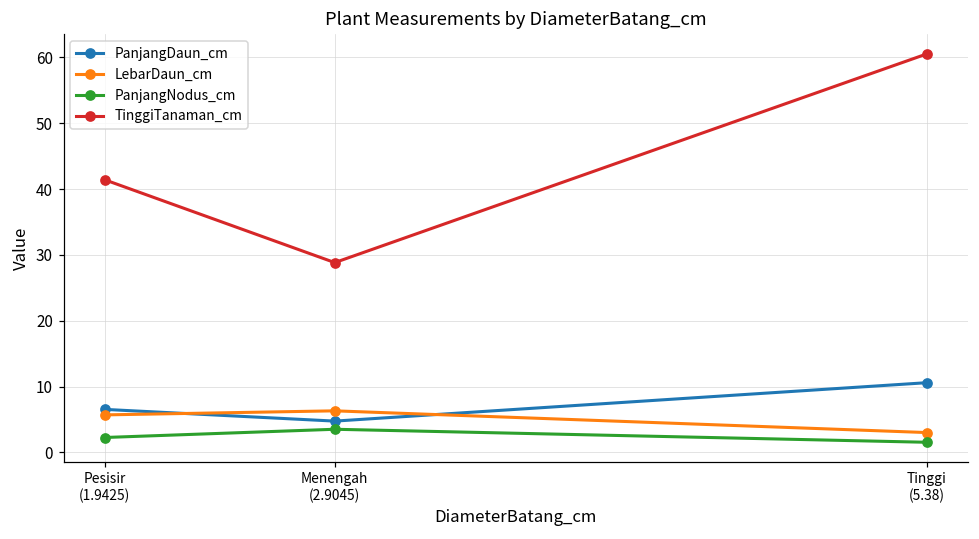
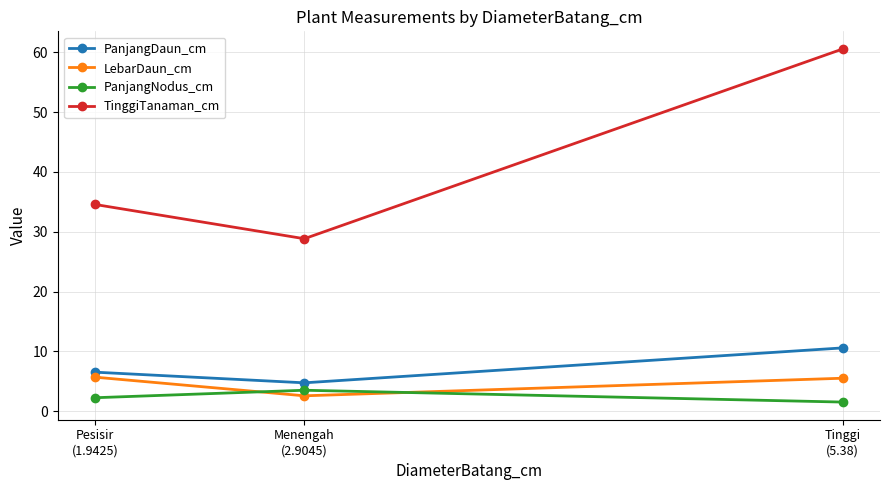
  {
    "PanjangDaun_cm": {
      "Pesisir (1.9425)": 7,
      "Menengah (2.9045)": 5,
      "Tinggi (5.38)": 11
    },
    "LebarDaun_cm": {
      "Pesisir (1.9425)": 6,
-     "Menengah (2.9045)": 6,
-     "Tinggi (5.38)": 3
+     "Menengah (2.9045)": 3,
+     "Tinggi (5.38)": 6
    },
    "PanjangNodus_cm": {
      "Pesisir (1.9425)": 2,
      "Menengah (2.9045)": 4,
      "Tinggi (5.38)": 2
    },
    "TinggiTanaman_cm": {
-     "Pesisir (1.9425)": 41,
+     "Pesisir (1.9425)": 35,
      "Menengah (2.9045)": 29,
      "Tinggi (5.38)": 61
    }
  }
